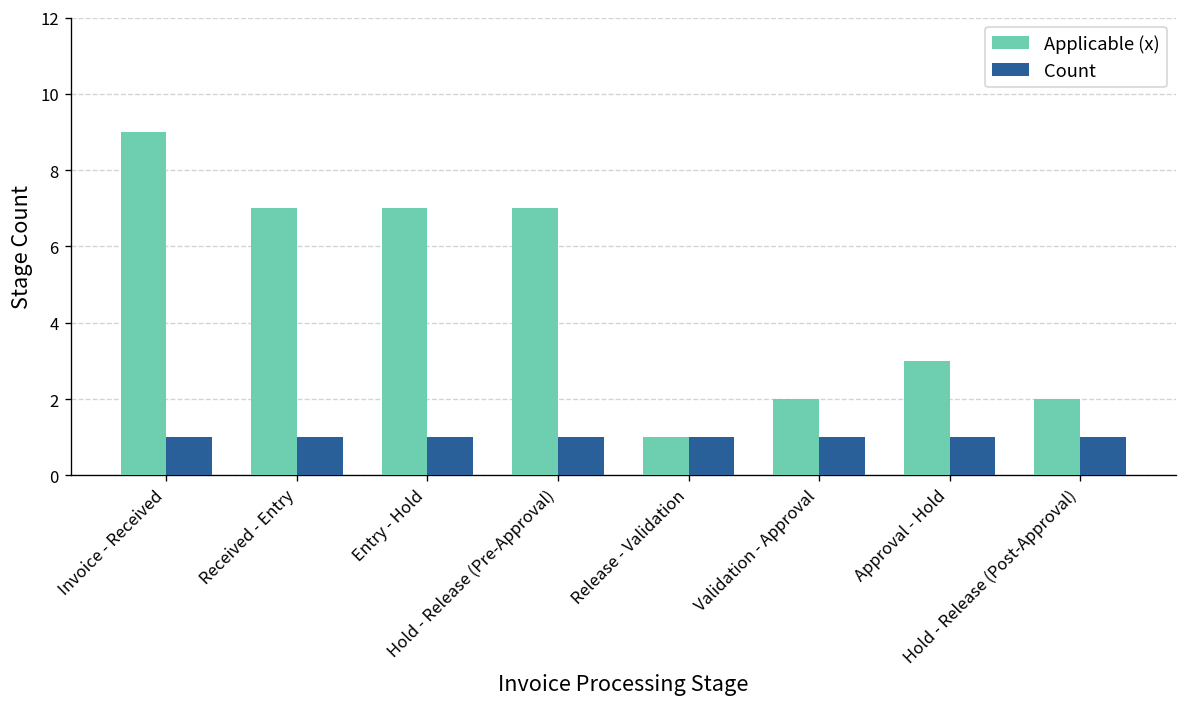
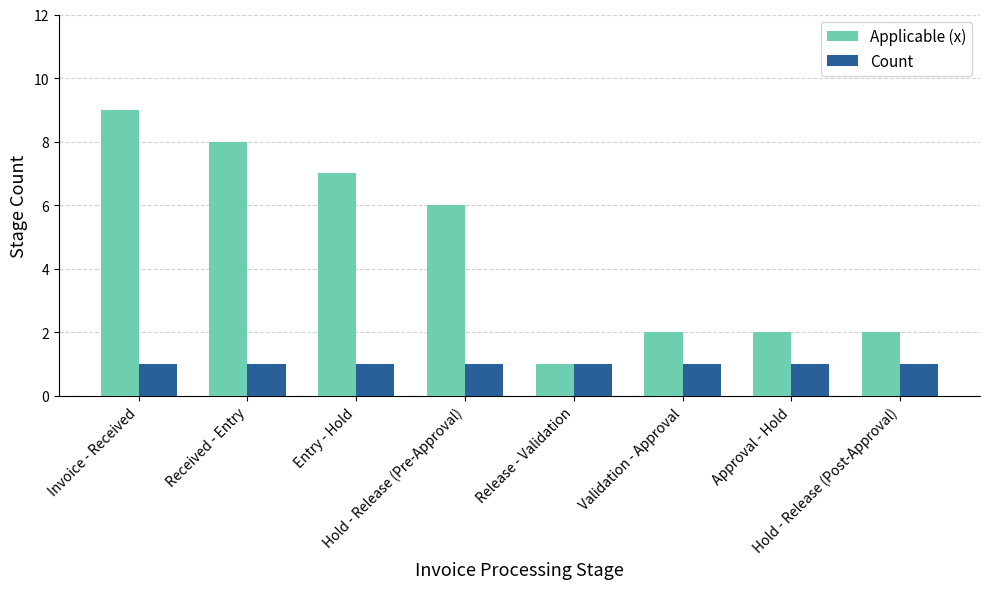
  {
    "Applicable (x)": {
      "Invoice - Received": 9,
-     "Received - Entry": 7,
+     "Received - Entry": 8,
      "Entry - Hold": 7,
-     "Hold - Release (Pre-Approval)": 7,
+     "Hold - Release (Pre-Approval)": 6,
      "Release - Validation": 1,
      "Validation - Approval": 2,
-     "Approval - Hold": 3,
+     "Approval - Hold": 2,
      "Hold - Release (Post-Approval)": 2
    },
    "Count": {
      "Invoice - Received": 1,
      "Received - Entry": 1,
      "Entry - Hold": 1,
      "Hold - Release (Pre-Approval)": 1,
      "Release - Validation": 1,
      "Validation - Approval": 1,
      "Approval - Hold": 1,
      "Hold - Release (Post-Approval)": 1
    }
  }
